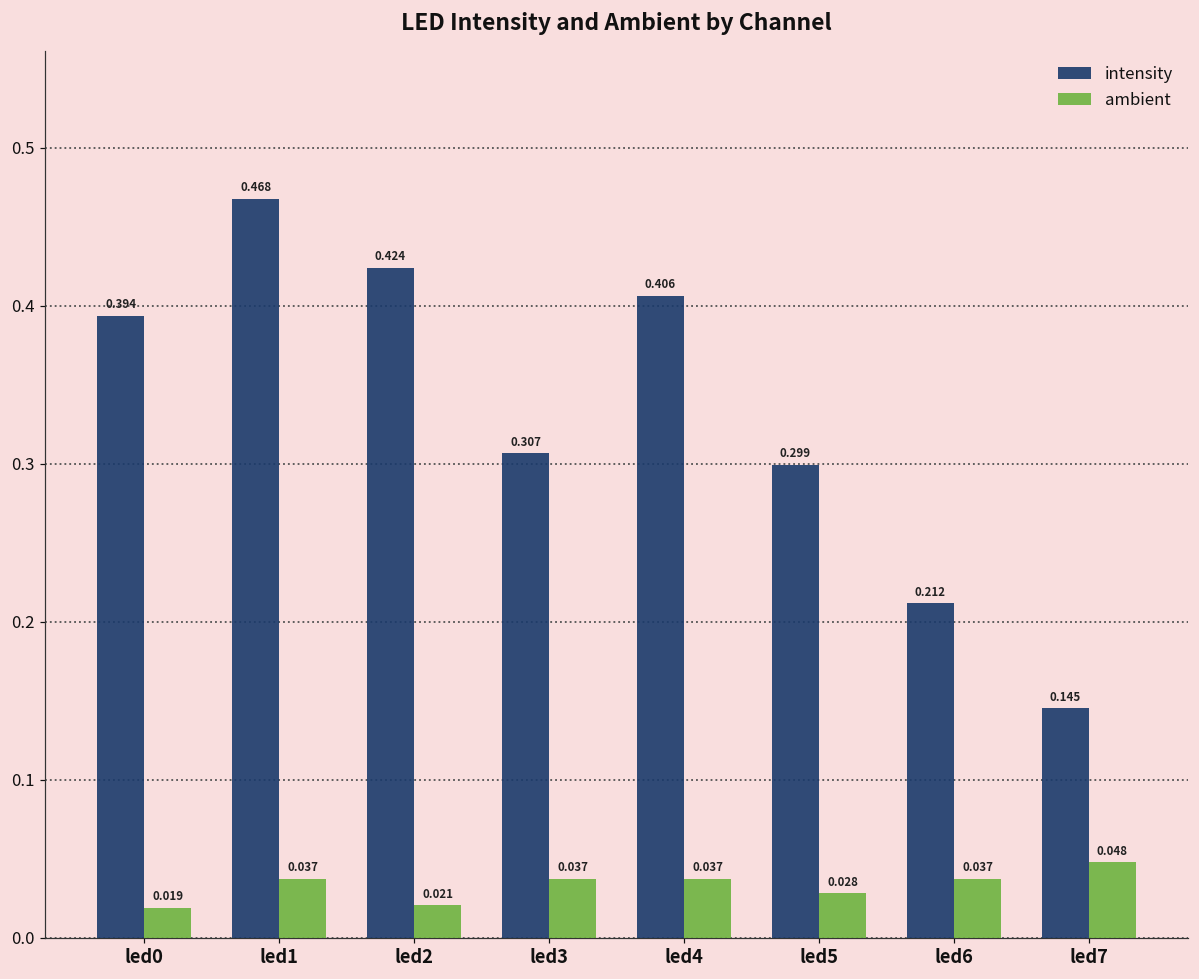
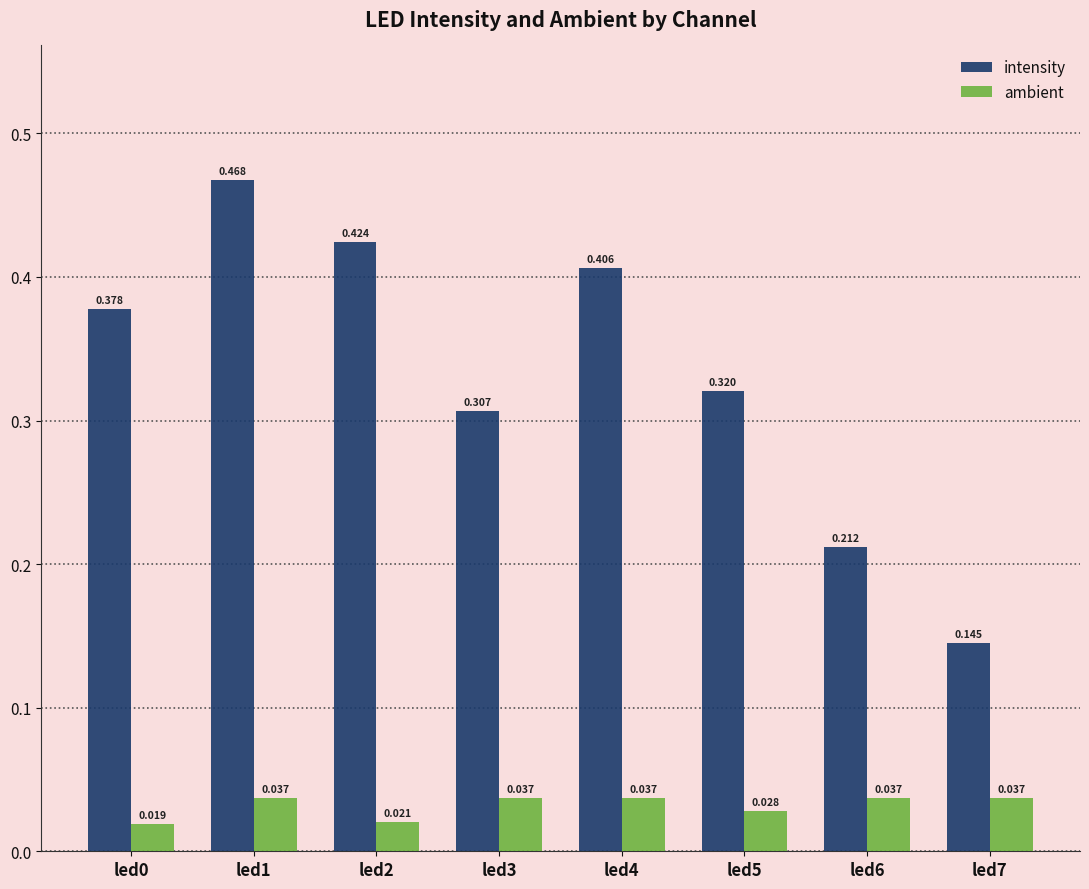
  {
    "intensity": {
-     "led0": 0.394,
+     "led0": 0.378,
      "led1": 0.468,
      "led2": 0.424,
      "led3": 0.307,
      "led4": 0.406,
-     "led5": 0.299,
+     "led5": 0.320,
      "led6": 0.212,
      "led7": 0.145
    },
    "ambient": {
      "led0": 0.019,
      "led1": 0.037,
      "led2": 0.021,
      "led3": 0.037,
      "led4": 0.037,
      "led5": 0.028,
      "led6": 0.037,
-     "led7": 0.048
+     "led7": 0.037
    }
  }
